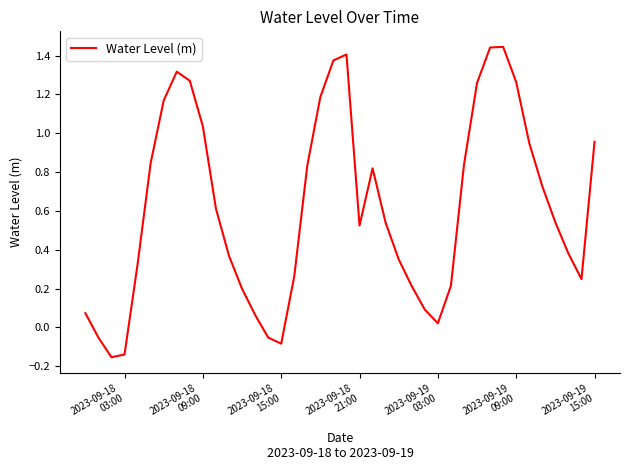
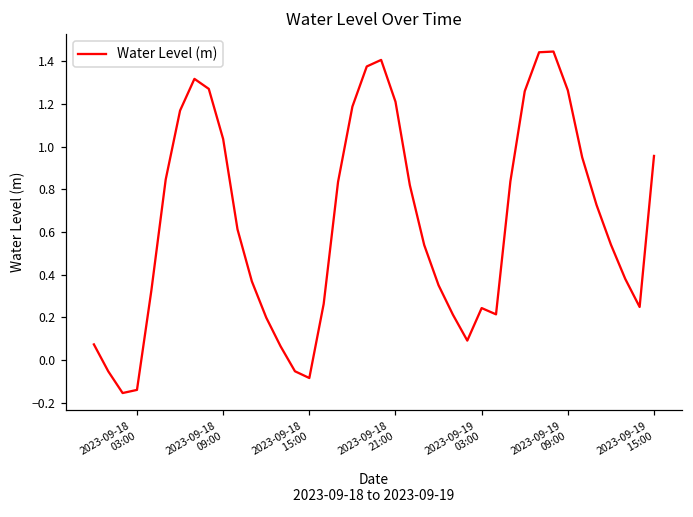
  {
    "2023-09-18 03:00": -0.14,
    "2023-09-18 09:00": 1.04,
    "2023-09-18 15:00": -0.08,
-   "2023-09-18 21:00": 0.52,
-   "2023-09-19 03:00": 0.02,
+   "2023-09-18 21:00": 1.21,
+   "2023-09-19 03:00": 0.24,
    "2023-09-19 09:00": 1.26,
    "2023-09-19 15:00": 0.96
  }
